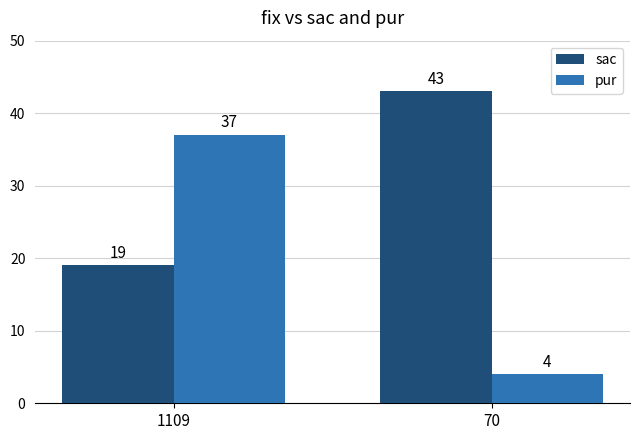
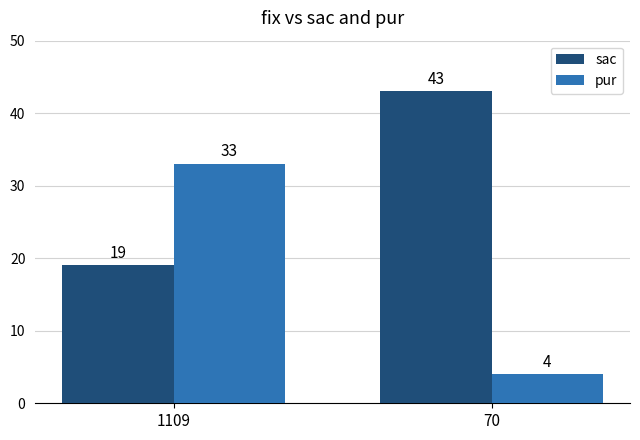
  {
    "sac": {
      "1109": 19,
      "70": 43
    },
    "pur": {
-     "1109": 37,
+     "1109": 33,
      "70": 4
    }
  }
